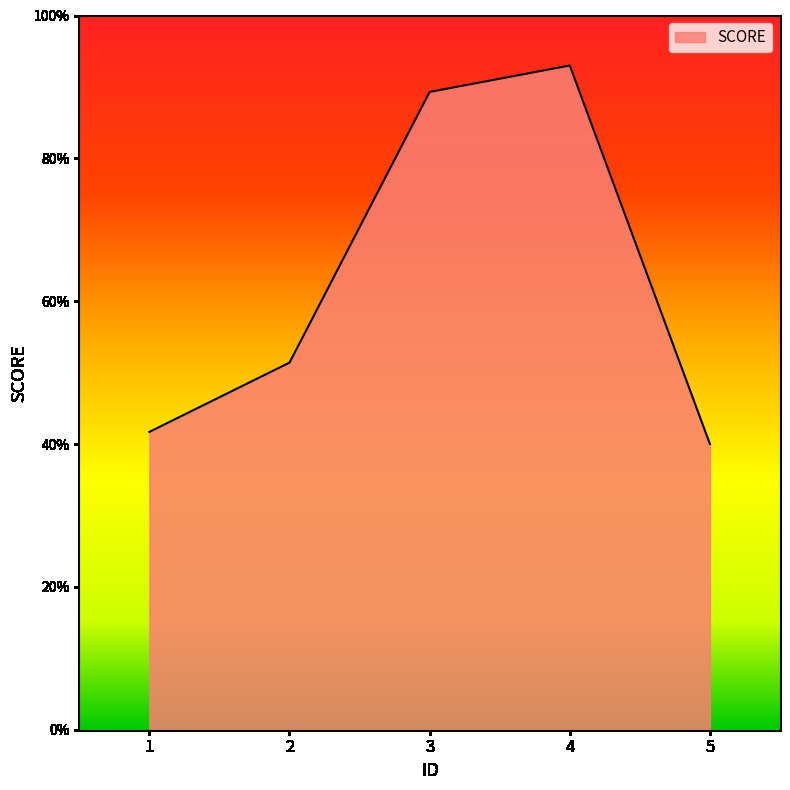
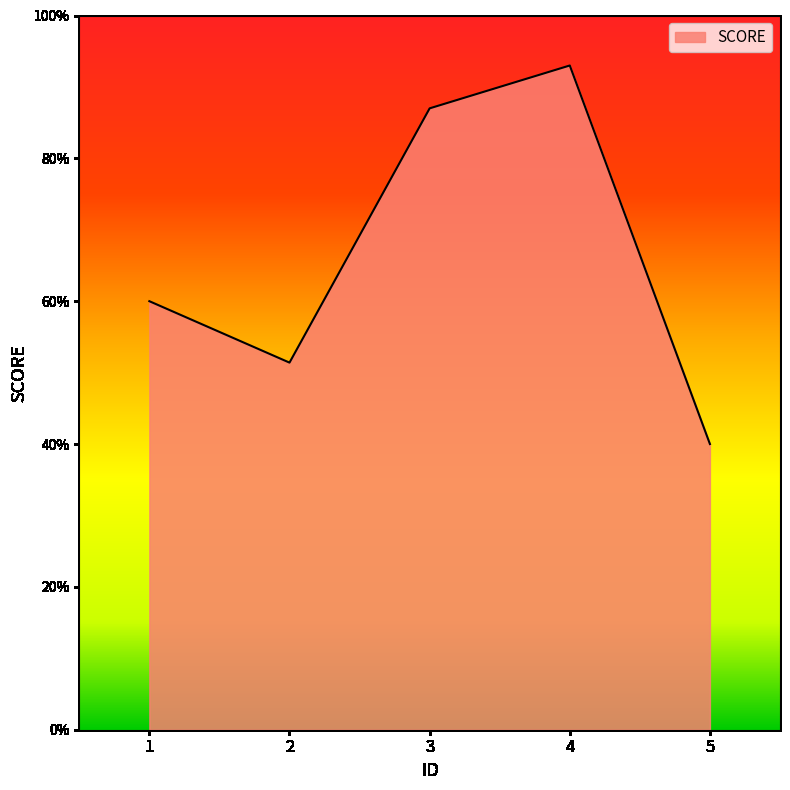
  {
-   "1": "42%",
+   "1": "60%",
    "2": "51%",
-   "3": "89%",
+   "3": "87%",
    "4": "93%",
    "5": "40%"
  }
